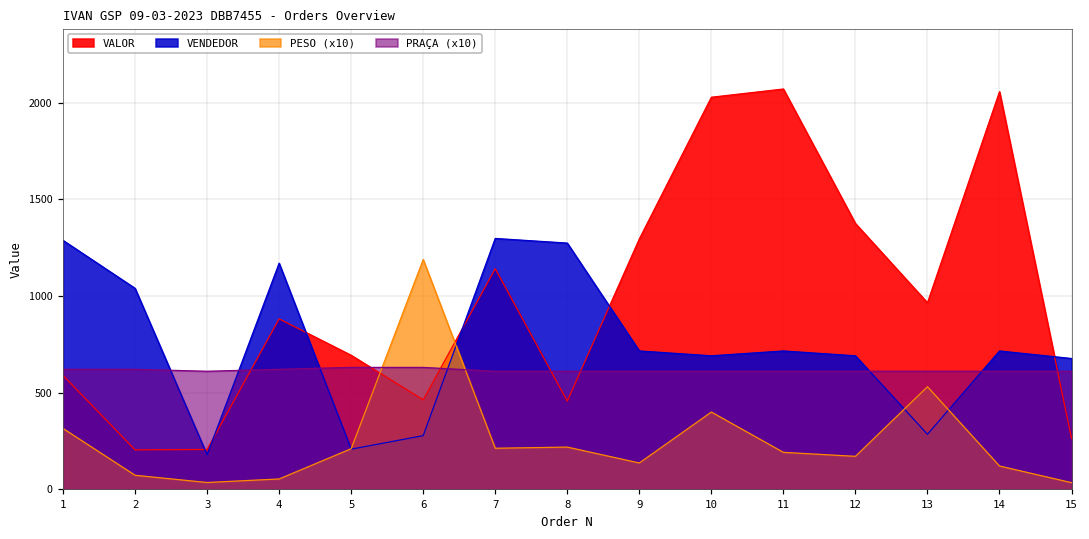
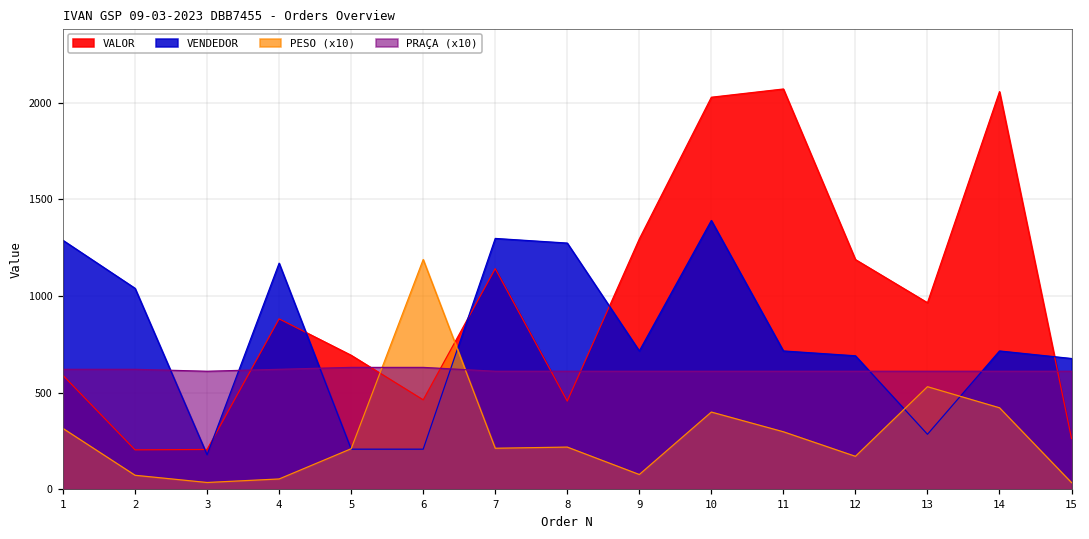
  {
    "VALOR": {
      "1": 590,
      "2": 200,
      "3": 210,
      "4": 880,
      "5": 690,
      "6": 460,
      "7": 1140,
      "8": 460,
      "9": 1290,
      "10": 2030,
      "11": 2070,
-     "12": 1370,
+     "12": 1190,
      "13": 960,
      "14": 2060,
      "15": 260
    },
    "VENDEDOR": {
      "1": 1290,
      "2": 1040,
      "3": 180,
      "4": 1170,
-     "6": 280,
+     "6": 210,
      "7": 1300,
      "8": 1270,
      "9": 720,
-     "10": 690,
+     "10": 1390,
      "11": 720,
      "12": 690,
      "13": 280,
      "14": 720,
      "15": 680
    },
    "PESO (x10)": {
      "1": 310,
      "2": 70,
      "3": 30,
      "4": 50,
      "6": 1190,
      "7": 210,
      "8": 220,
-     "9": 140,
+     "9": 80,
      "10": 400,
-     "11": 190,
+     "11": 300,
      "12": 170,
      "13": 530,
-     "14": 120,
+     "14": 420,
      "15": 30
    },
    "PRAÇA (x10)": {
      "1": 620,
      "2": 620,
      "3": 610,
      "4": 620,
      "5": 630,
      "6": 630,
      "7": 610,
      "8": 610,
      "9": 610,
      "10": 610,
      "11": 610,
      "12": 610,
      "13": 610,
      "14": 610,
      "15": 610
    }
  }
